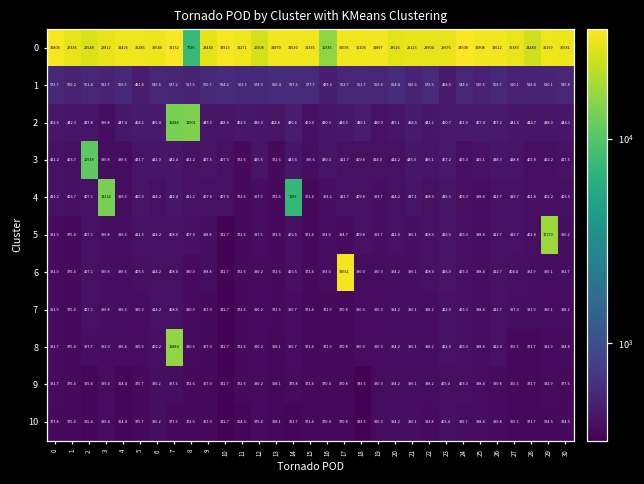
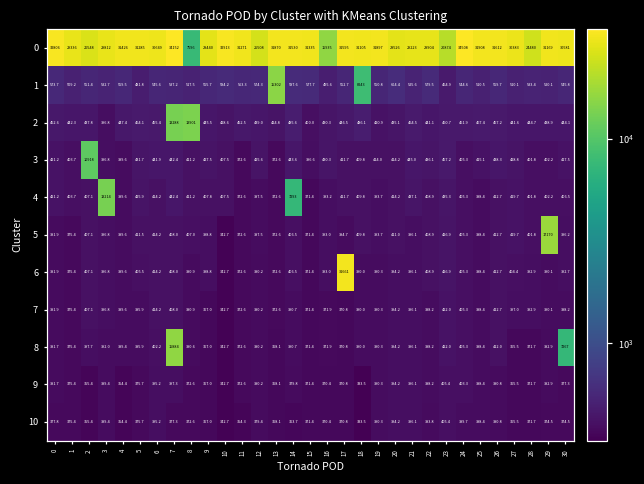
  {
    "0": {
      "0": 32806,
      "1": 29336,
      "2": 26548,
      "3": 29812,
      "4": 31426,
      "5": 31285,
      "6": 30649,
      "7": 34152,
      "8": 7596,
      "9": 28440,
      "10": 32913,
      "11": 31271,
      "12": 25508,
      "13": 31870,
      "14": 31530,
      "15": 31335,
      "16": 15935,
      "17": 31595,
      "18": 31105,
      "19": 31897,
      "20": 28526,
      "21": 29223,
      "22": 28904,
-     "23": 29676,
+     "23": 20874,
      "24": 34508,
      "25": 31908,
      "26": 31612,
      "27": 30383,
      "28": 24480,
      "29": 31169,
      "30": 30581
    },
    "1": {
      "0": 573.7,
      "1": 509.2,
      "2": 551.4,
      "3": 532.7,
      "4": 559.5,
      "5": 481.8,
      "6": 545.6,
      "7": 537.2,
      "8": 517.5,
      "9": 555.7,
      "10": 584.2,
      "11": 563.3,
      "12": 574.3,
-     "13": 610.4,
+     "13": 15302,
      "14": 587.6,
      "15": 577.7,
      "16": 495.6,
      "17": 552.7,
-     "18": 561.7,
+     "18": 8243,
      "19": 550.8,
      "20": 604.4,
      "21": 525.6,
      "22": 579.5,
      "23": 464.9,
      "24": 544.6,
      "25": 510.5,
      "26": 559.7,
      "27": 510.1,
      "28": 533.4,
      "29": 520.1,
      "30": 545.8
    },
    "8": {
      "0": 381.7,
      "1": 375.4,
      "2": 397.7,
      "3": 392.0,
      "4": 389.4,
      "5": 385.9,
      "6": 402.2,
      "7": 15884,
      "8": 380.6,
      "9": 367.0,
      "10": 342.7,
      "11": 372.6,
      "12": 380.2,
      "13": 368.1,
      "14": 390.7,
      "15": 371.4,
      "16": 371.9,
      "17": 370.8,
      "18": 390.0,
      "19": 390.3,
      "20": 394.2,
      "21": 396.1,
      "22": 388.2,
      "23": 422.0,
      "24": 405.3,
      "25": 388.4,
      "26": 412.0,
      "27": 365.5,
      "28": 371.7,
      "29": 382.9,
-     "30": 384.8
+     "30": 7267
    }
  }
